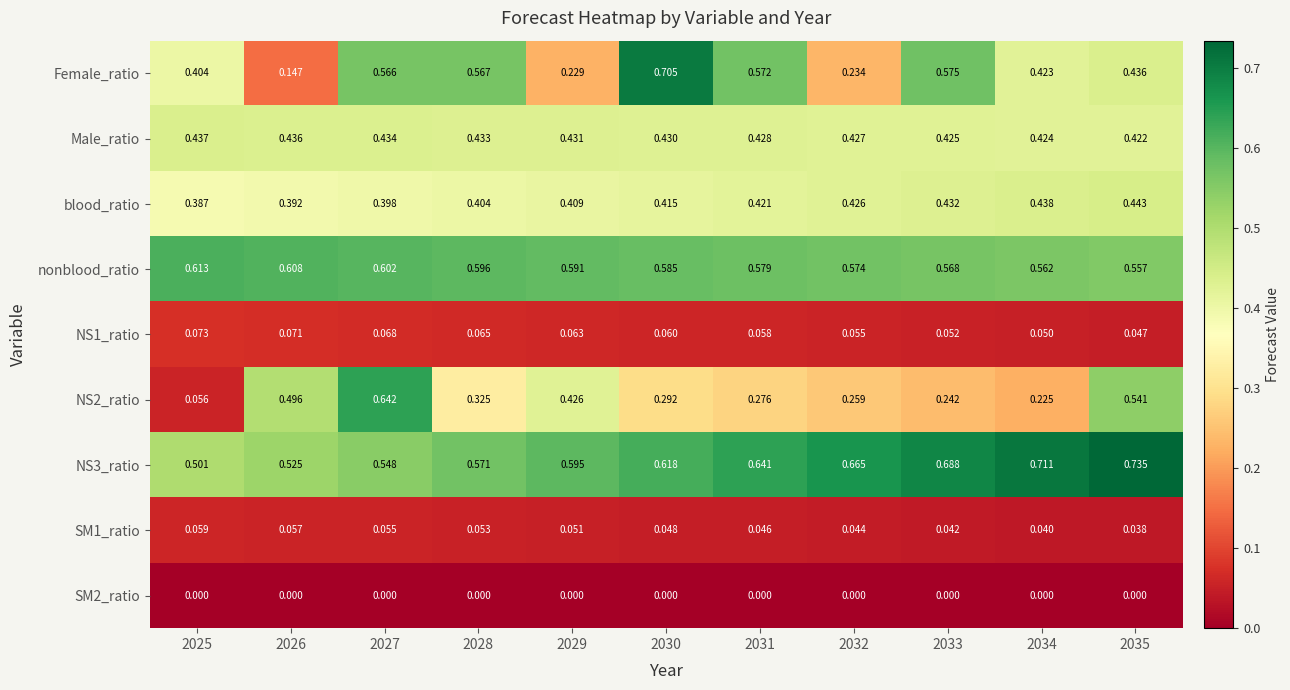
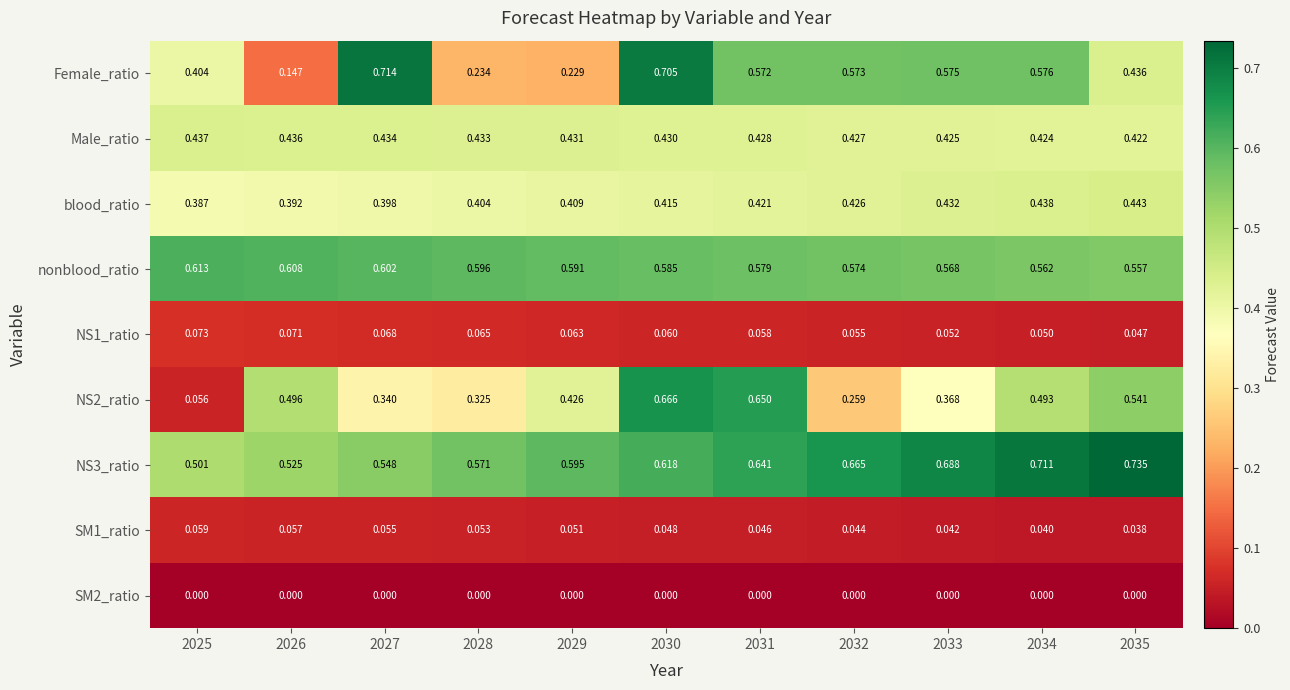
  {
    "Female_ratio": {
      "2025": 0.404,
      "2026": 0.147,
-     "2027": 0.566,
-     "2028": 0.567,
+     "2027": 0.714,
+     "2028": 0.234,
      "2029": 0.229,
      "2030": 0.705,
      "2031": 0.572,
-     "2032": 0.234,
+     "2032": 0.573,
      "2033": 0.575,
-     "2034": 0.423,
+     "2034": 0.576,
      "2035": 0.436
    },
    "Male_ratio": {
      "2025": 0.437,
      "2026": 0.436,
      "2027": 0.434,
      "2028": 0.433,
      "2029": 0.431,
      "2030": 0.430,
      "2031": 0.428,
      "2032": 0.427,
      "2033": 0.425,
      "2034": 0.424,
      "2035": 0.422
    },
    "blood_ratio": {
      "2025": 0.387,
      "2026": 0.392,
      "2027": 0.398,
      "2028": 0.404,
      "2029": 0.409,
      "2030": 0.415,
      "2031": 0.421,
      "2032": 0.426,
      "2033": 0.432,
      "2034": 0.438,
      "2035": 0.443
    },
    "nonblood_ratio": {
      "2025": 0.613,
      "2026": 0.608,
      "2027": 0.602,
      "2028": 0.596,
      "2029": 0.591,
      "2030": 0.585,
      "2031": 0.579,
      "2032": 0.574,
      "2033": 0.568,
      "2034": 0.562,
      "2035": 0.557
    },
    "NS1_ratio": {
      "2025": 0.073,
      "2026": 0.071,
      "2027": 0.068,
      "2028": 0.065,
      "2029": 0.063,
      "2030": 0.060,
      "2031": 0.058,
      "2032": 0.055,
      "2033": 0.052,
      "2034": 0.050,
      "2035": 0.047
    },
    "NS2_ratio": {
      "2025": 0.056,
      "2026": 0.496,
-     "2027": 0.642,
+     "2027": 0.340,
      "2028": 0.325,
      "2029": 0.426,
-     "2030": 0.292,
-     "2031": 0.276,
+     "2030": 0.666,
+     "2031": 0.650,
      "2032": 0.259,
-     "2033": 0.242,
-     "2034": 0.225,
+     "2033": 0.368,
+     "2034": 0.493,
      "2035": 0.541
    },
    "NS3_ratio": {
      "2025": 0.501,
      "2026": 0.525,
      "2027": 0.548,
      "2028": 0.571,
      "2029": 0.595,
      "2030": 0.618,
      "2031": 0.641,
      "2032": 0.665,
      "2033": 0.688,
      "2034": 0.711,
      "2035": 0.735
    },
    "SM1_ratio": {
      "2025": 0.059,
      "2026": 0.057,
      "2027": 0.055,
      "2028": 0.053,
      "2029": 0.051,
      "2030": 0.048,
      "2031": 0.046,
      "2032": 0.044,
      "2033": 0.042,
      "2034": 0.040,
      "2035": 0.038
    },
    "SM2_ratio": {
      "2025": 0.000,
      "2026": 0.000,
      "2027": 0.000,
      "2028": 0.000,
      "2029": 0.000,
      "2030": 0.000,
      "2031": 0.000,
      "2032": 0.000,
      "2033": 0.000,
      "2034": 0.000,
      "2035": 0.000
    }
  }
